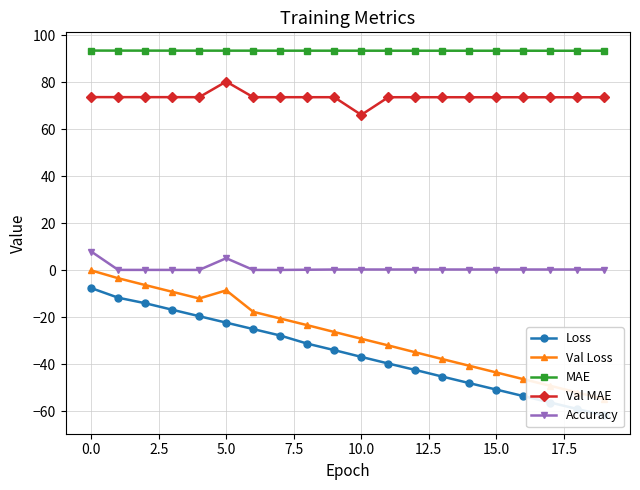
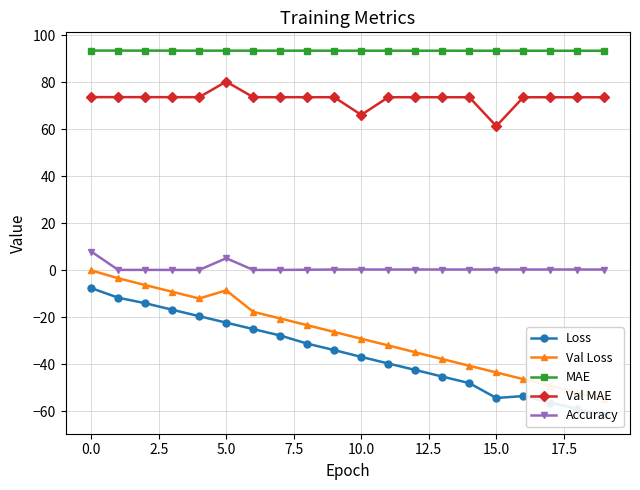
  {
    "Loss": {
      "0.0": -8,
      "5.0": -22,
      "10.0": -37,
-     "15.0": -51
+     "15.0": -54
    },
    "Val Loss": {
      "0.0": 0,
      "5.0": -9,
      "10.0": -29,
      "15.0": -43
    },
    "MAE": {
      "0.0": 93,
      "5.0": 93,
      "10.0": 93,
      "15.0": 93
    },
    "Val MAE": {
      "0.0": 74,
      "5.0": 80,
      "10.0": 66,
-     "15.0": 74
+     "15.0": 61
    },
    "Accuracy": {
      "0.0": 8,
      "5.0": 5,
      "10.0": 0,
      "15.0": 0
    }
  }
